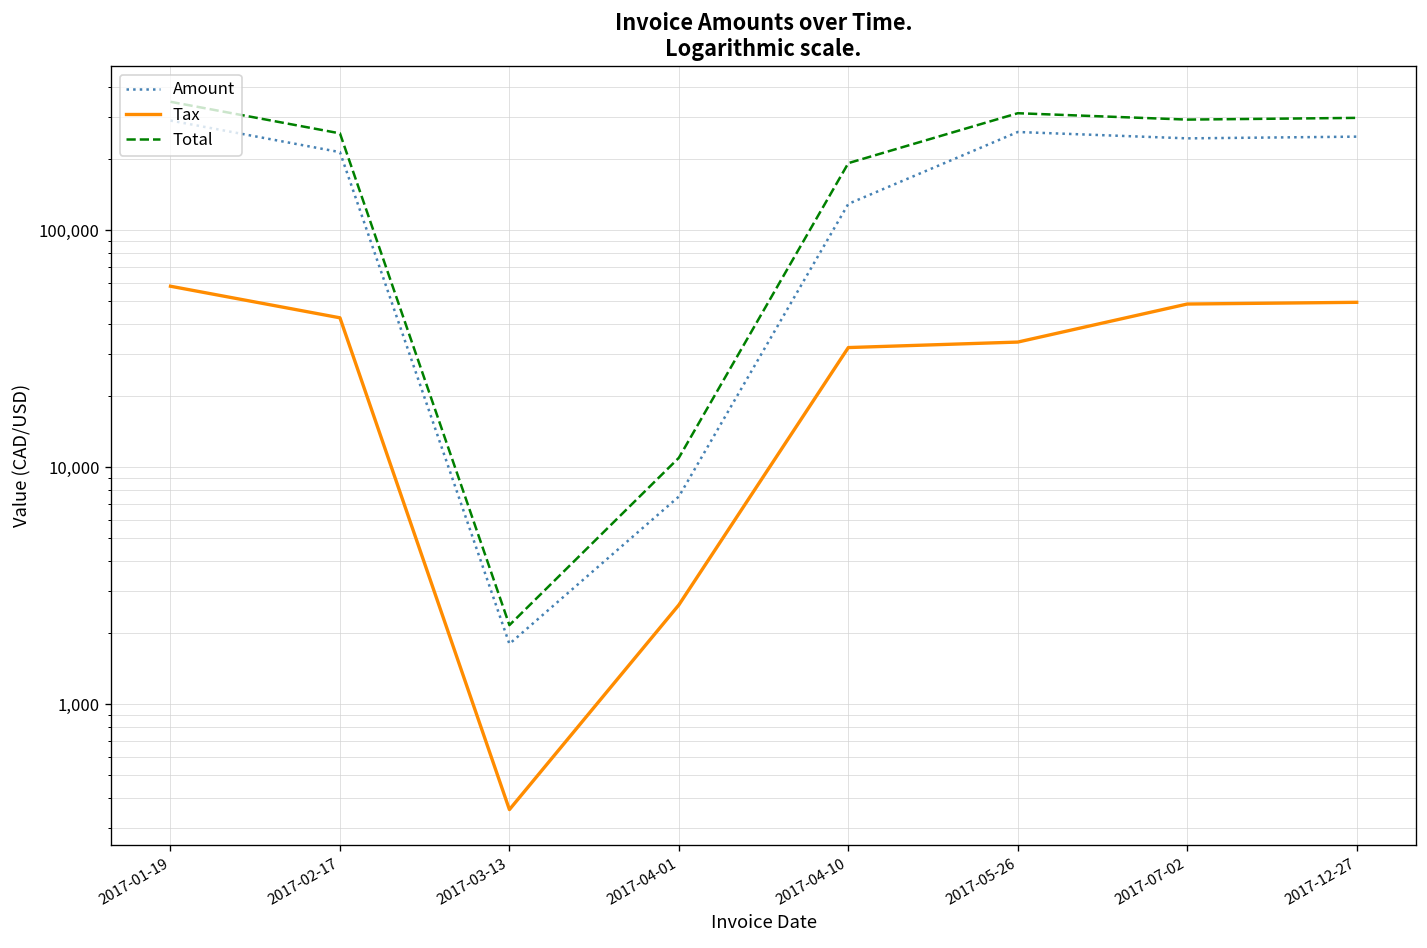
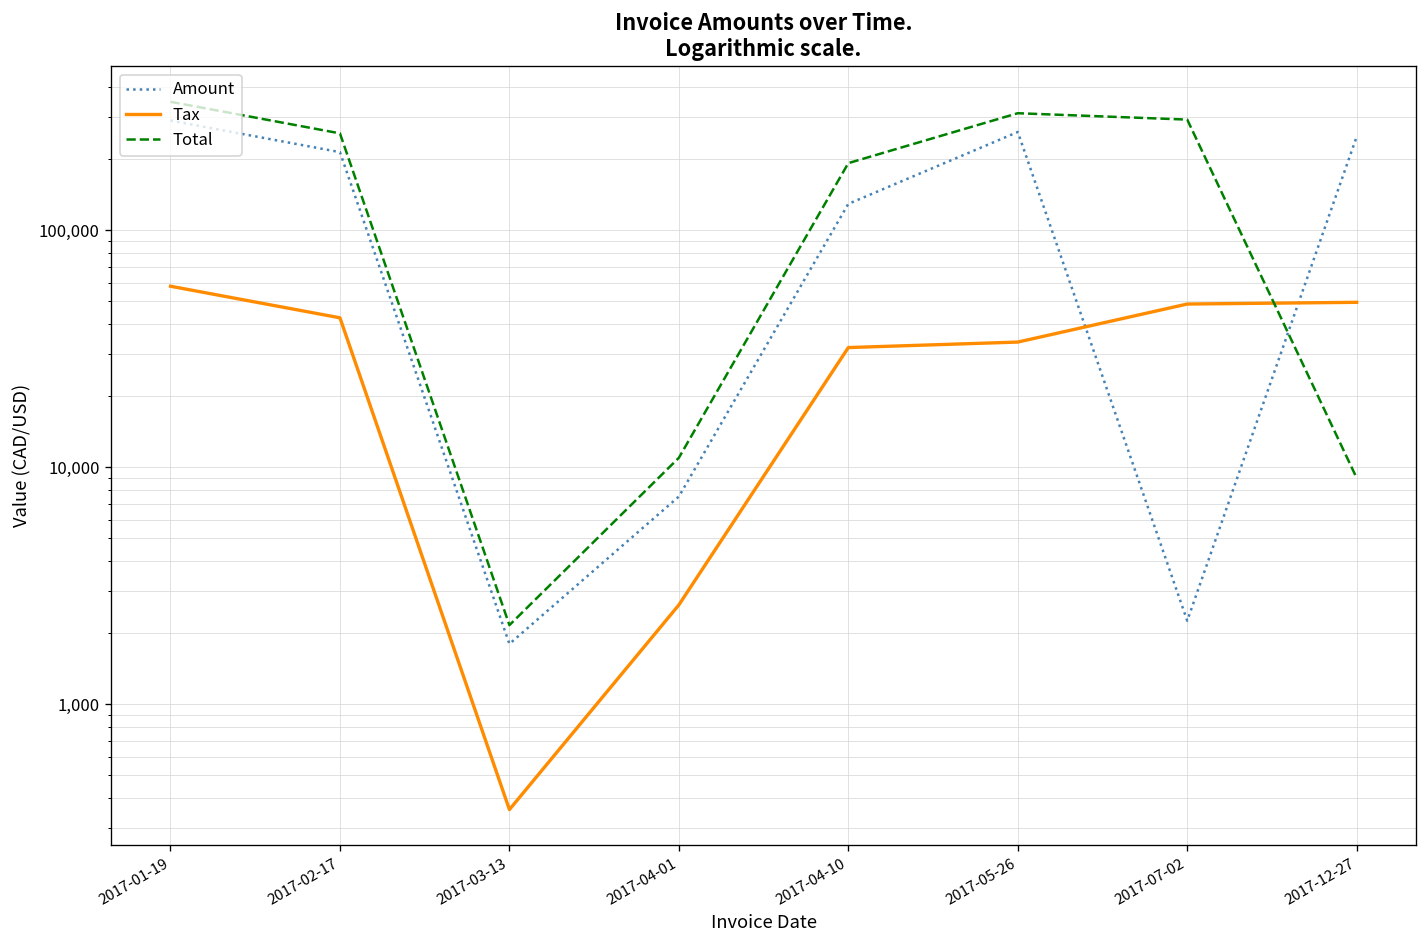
  {
    "Amount": {
      "2017-02-17": "210,000",
      "2017-03-13": "1,800",
      "2017-04-01": "7,500",
      "2017-04-10": "130,000",
      "2017-05-26": "260,000",
-     "2017-07-02": "240,000",
+     "2017-07-02": "2,200",
      "2017-12-27": "250,000"
    },
    "Tax": {
      "2017-01-19": "58,000",
      "2017-02-17": "43,000",
      "2017-03-13": "360",
      "2017-04-01": "2,600",
      "2017-04-10": "32,000",
      "2017-05-26": "34,000",
      "2017-07-02": "49,000",
      "2017-12-27": "50,000"
    },
    "Total": {
      "2017-02-17": "260,000",
      "2017-03-13": "2,200",
      "2017-04-01": "11,000",
      "2017-04-10": "190,000",
      "2017-05-26": "310,000",
      "2017-07-02": "290,000",
-     "2017-12-27": "300,000"
+     "2017-12-27": "9,000"
    }
  }
